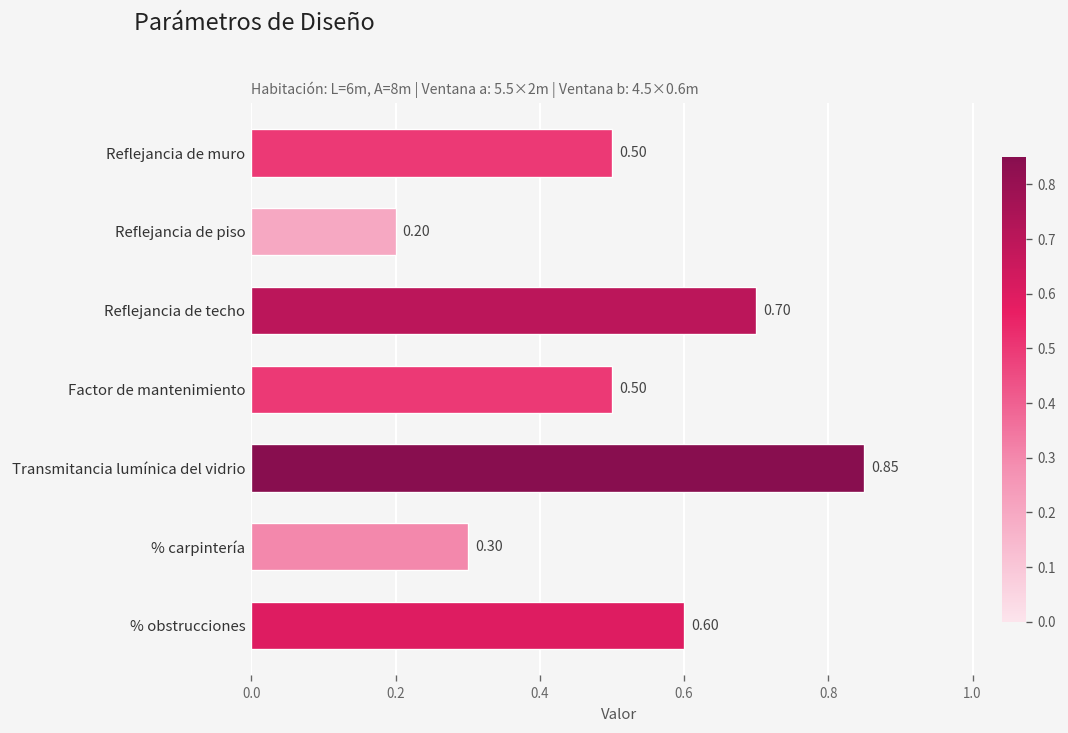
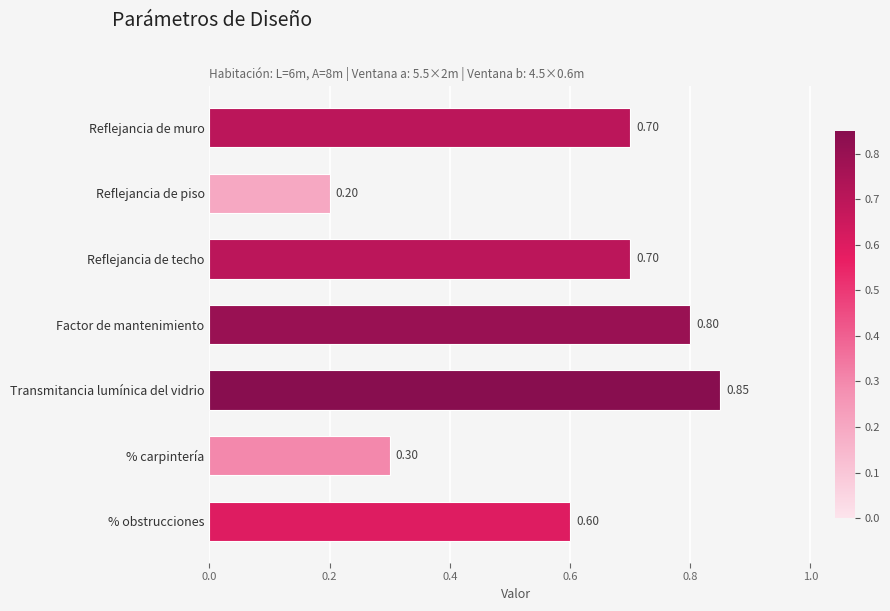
  {
-   "Reflejancia de muro": 0.50,
+   "Reflejancia de muro": 0.70,
    "Reflejancia de piso": 0.20,
    "Reflejancia de techo": 0.70,
-   "Factor de mantenimiento": 0.50,
+   "Factor de mantenimiento": 0.80,
    "Transmitancia lumínica del vidrio": 0.85,
    "% carpintería": 0.30,
    "% obstrucciones": 0.60
  }
